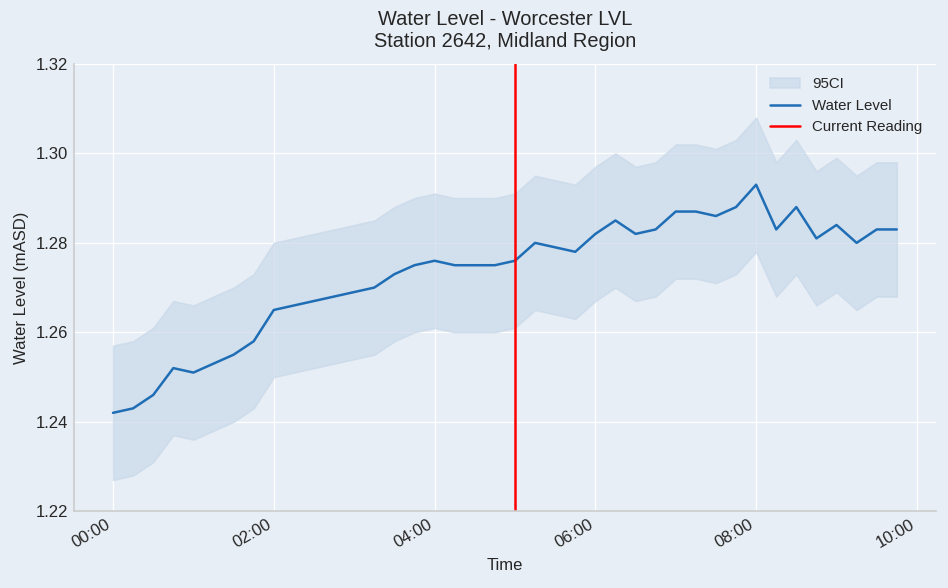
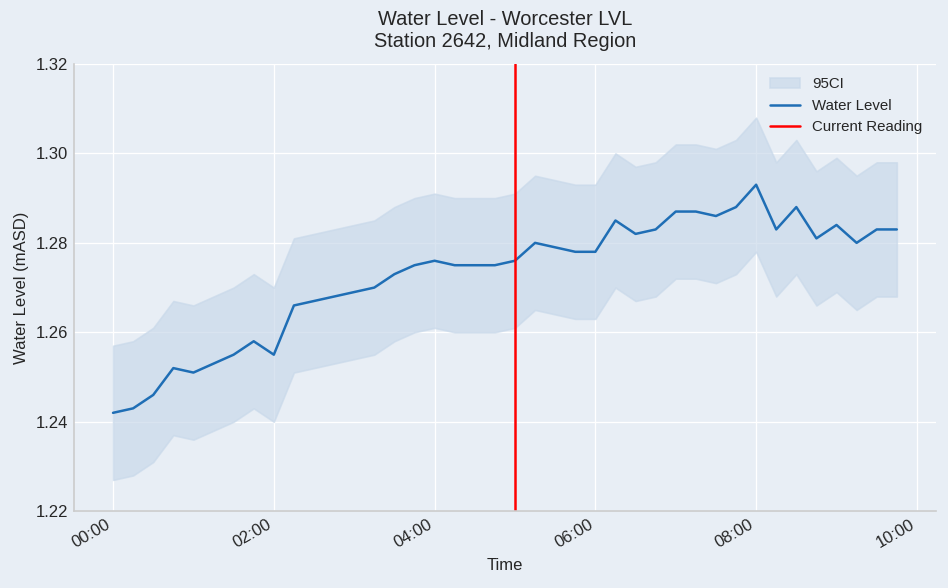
  {
    "Water Level": {
      "00:00": 1.242,
-     "02:00": 1.265,
+     "02:00": 1.255,
      "04:00": 1.276,
-     "06:00": 1.282,
+     "06:00": 1.278,
      "08:00": 1.293
    }
  }
